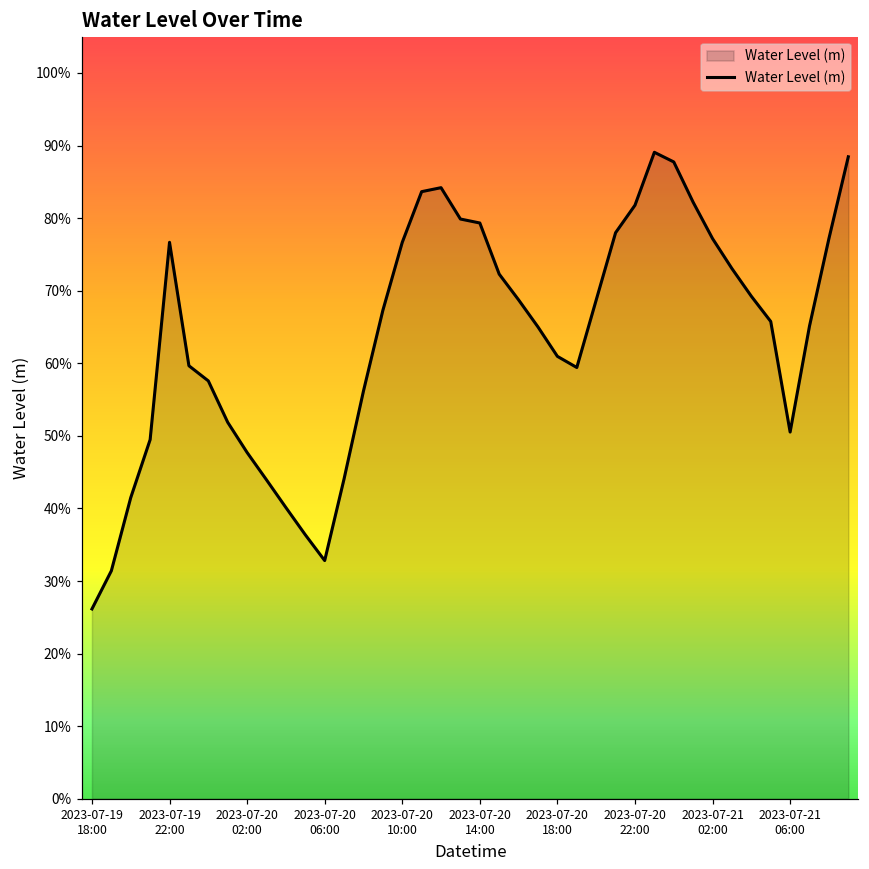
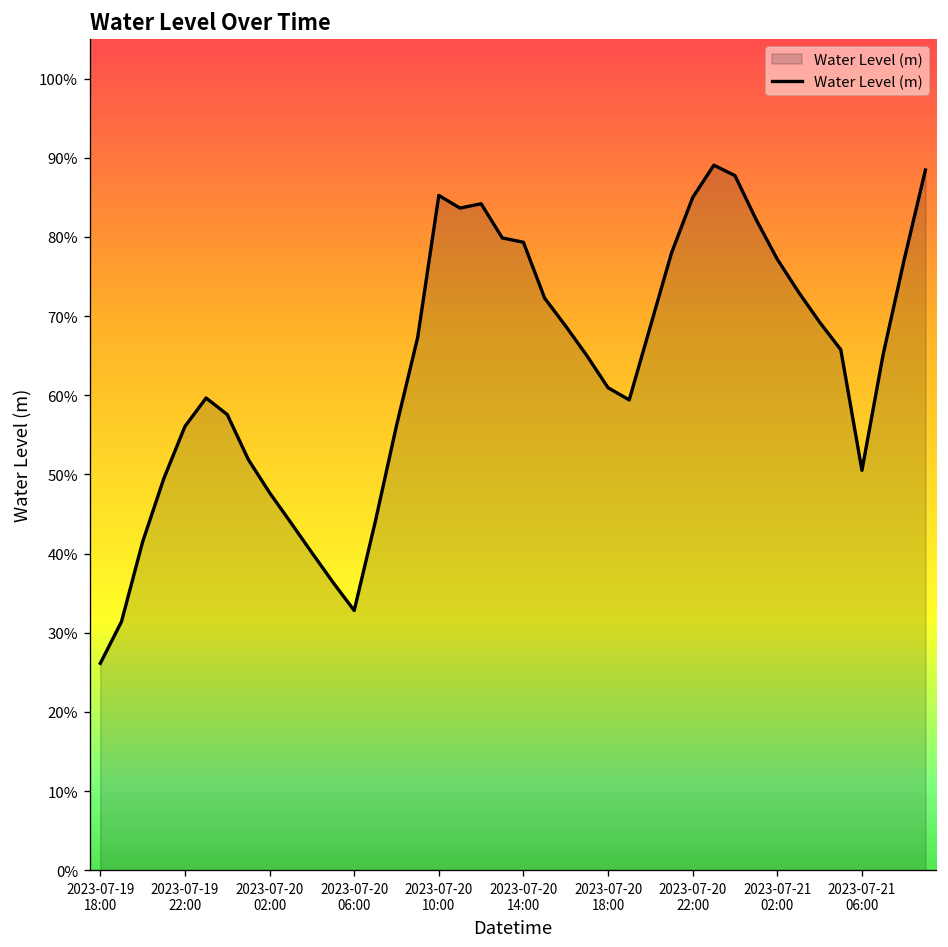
  {
    "2023-07-19 18:00": "26%",
-   "2023-07-19 22:00": "77%",
+   "2023-07-19 22:00": "56%",
    "2023-07-20 02:00": "48%",
    "2023-07-20 06:00": "33%",
-   "2023-07-20 10:00": "77%",
+   "2023-07-20 10:00": "85%",
    "2023-07-20 14:00": "79%",
    "2023-07-20 18:00": "61%",
-   "2023-07-20 22:00": "82%",
+   "2023-07-20 22:00": "85%",
    "2023-07-21 02:00": "77%",
    "2023-07-21 06:00": "51%"
  }
